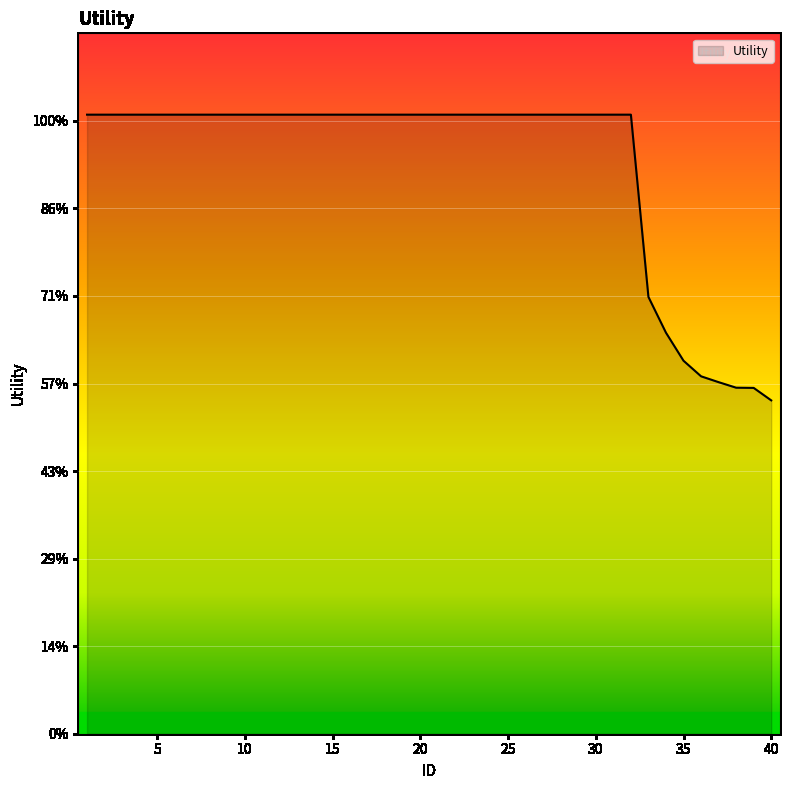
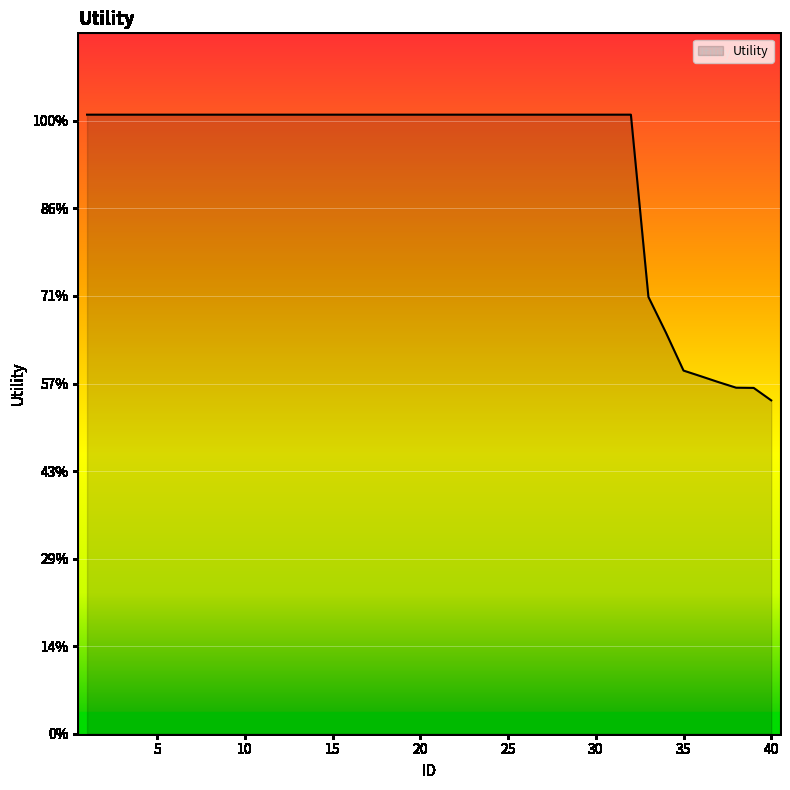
  {
    "5": "101%",
    "10": "101%",
    "15": "101%",
    "20": "101%",
    "25": "101%",
    "30": "101%",
-   "35": "61%",
+   "35": "59%",
    "40": "54%"
  }
